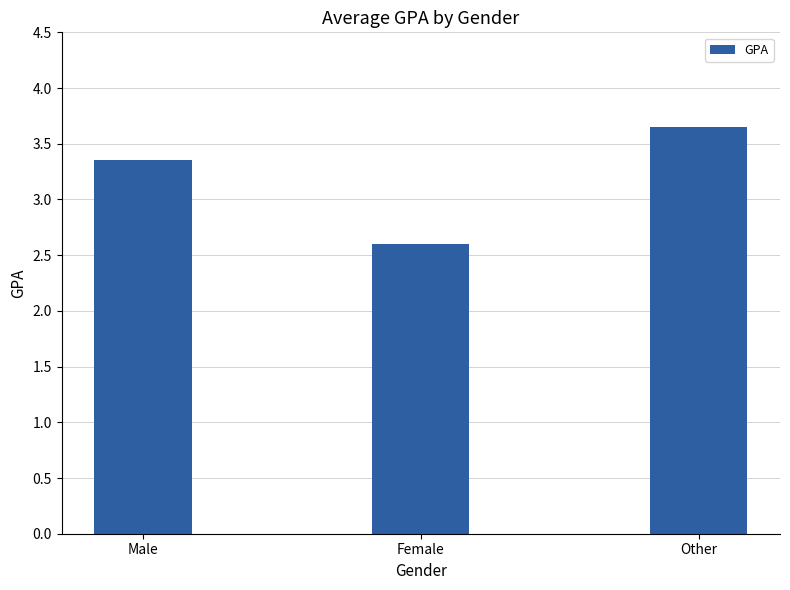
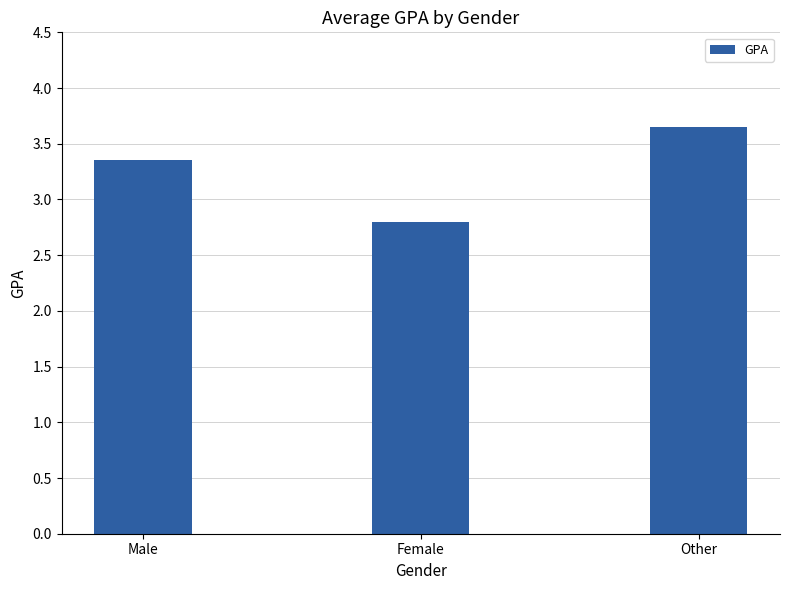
  {
    "Male": 3.35,
-   "Female": 2.6,
+   "Female": 2.8,
    "Other": 3.65
  }
